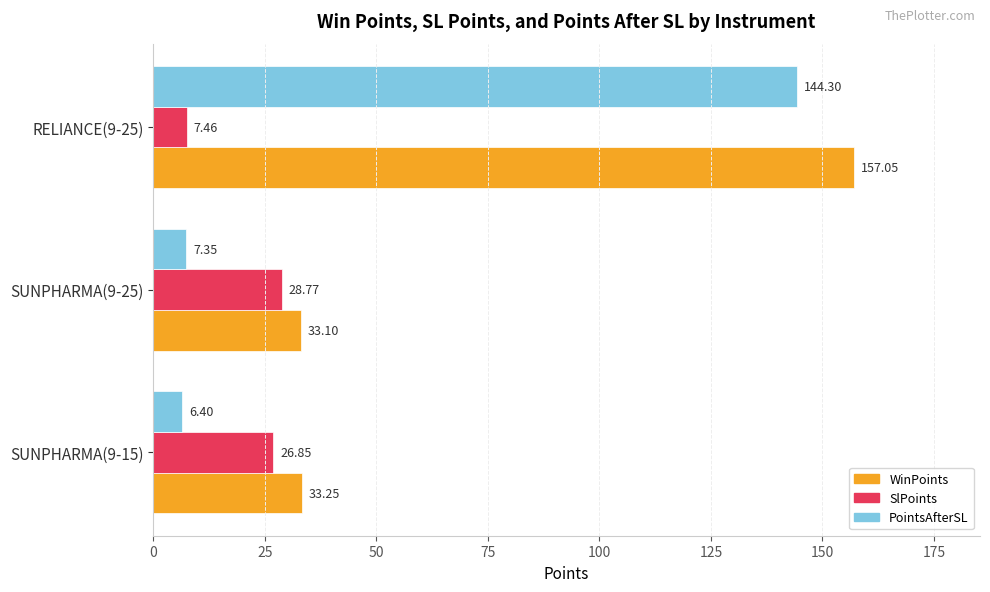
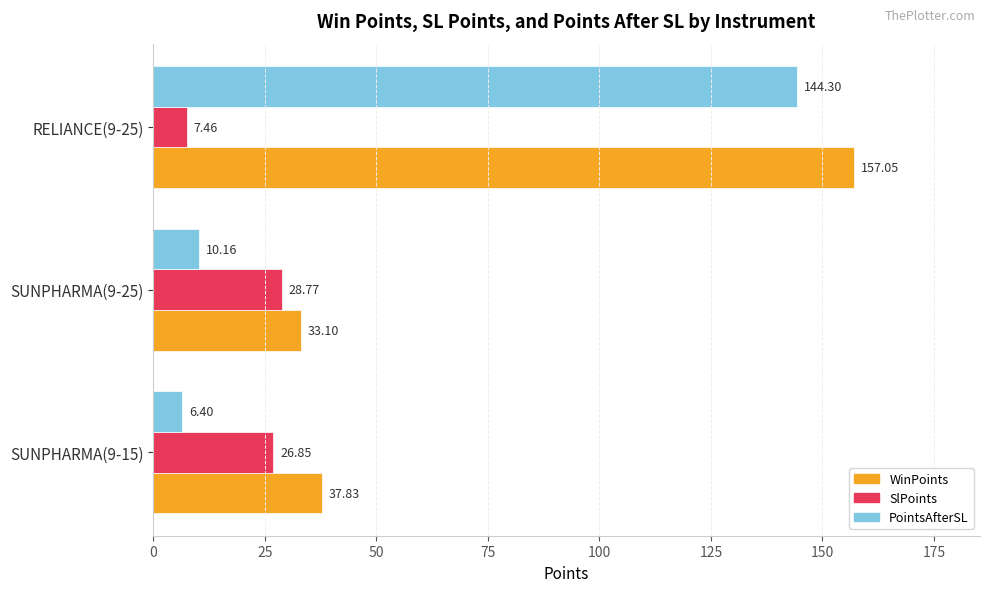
  {
    "WinPoints": {
      "RELIANCE(9-25)": 157.05,
      "SUNPHARMA(9-25)": 33.10,
-     "SUNPHARMA(9-15)": 33.25
+     "SUNPHARMA(9-15)": 37.83
    },
    "SlPoints": {
      "RELIANCE(9-25)": 7.46,
      "SUNPHARMA(9-25)": 28.77,
      "SUNPHARMA(9-15)": 26.85
    },
    "PointsAfterSL": {
      "RELIANCE(9-25)": 144.30,
-     "SUNPHARMA(9-25)": 7.35,
+     "SUNPHARMA(9-25)": 10.16,
      "SUNPHARMA(9-15)": 6.40
    }
  }
